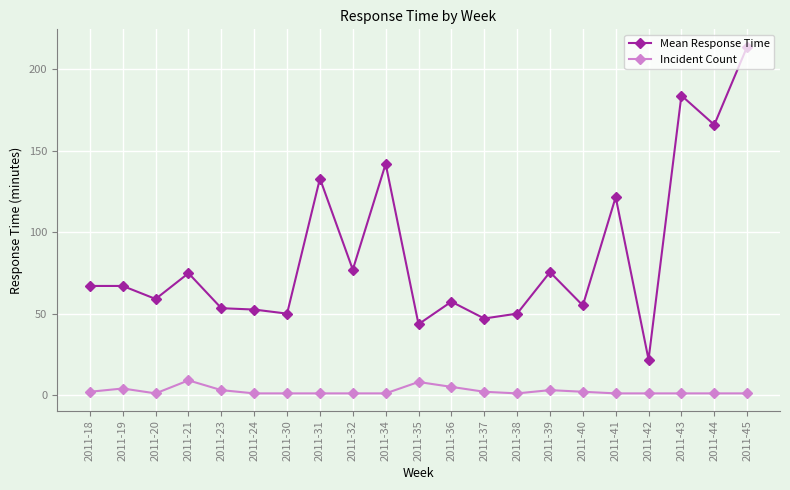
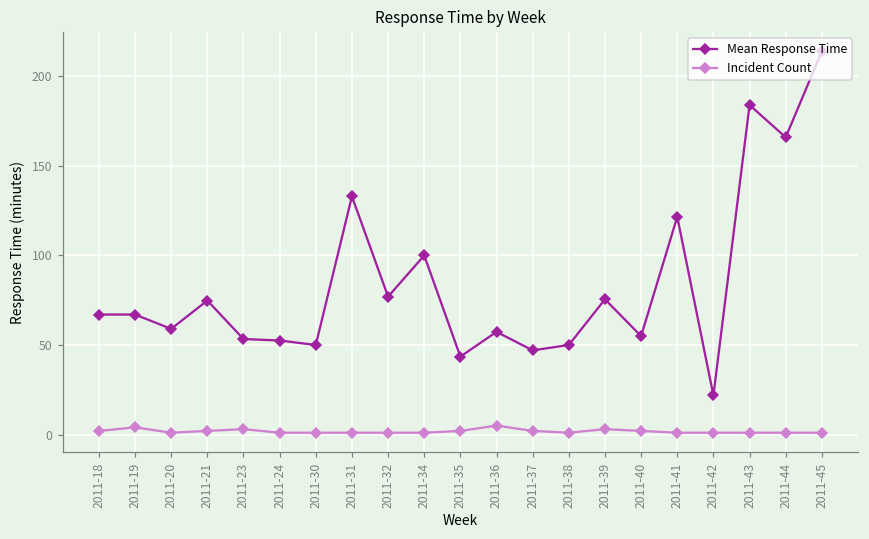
  {
    "Mean Response Time": {
      "2011-18": 67,
      "2011-19": 67,
      "2011-20": 59,
      "2011-21": 75,
      "2011-23": 53,
      "2011-24": 53,
      "2011-30": 50,
      "2011-31": 133,
      "2011-32": 77,
-     "2011-34": 142,
+     "2011-34": 100,
      "2011-35": 44,
      "2011-36": 57,
      "2011-37": 47,
      "2011-38": 50,
      "2011-39": 76,
      "2011-40": 55,
      "2011-41": 122,
      "2011-42": 22,
      "2011-43": 184,
      "2011-44": 166
    },
    "Incident Count": {
      "2011-18": 2,
      "2011-19": 4,
      "2011-20": 1,
-     "2011-21": 9,
+     "2011-21": 2,
      "2011-23": 3,
      "2011-24": 1,
      "2011-30": 1,
      "2011-31": 1,
      "2011-32": 1,
      "2011-34": 1,
-     "2011-35": 8,
+     "2011-35": 2,
      "2011-36": 5,
      "2011-37": 2,
      "2011-38": 1,
      "2011-39": 3,
      "2011-40": 2,
      "2011-41": 1,
      "2011-42": 1,
      "2011-43": 1,
      "2011-44": 1,
      "2011-45": 1
    }
  }
